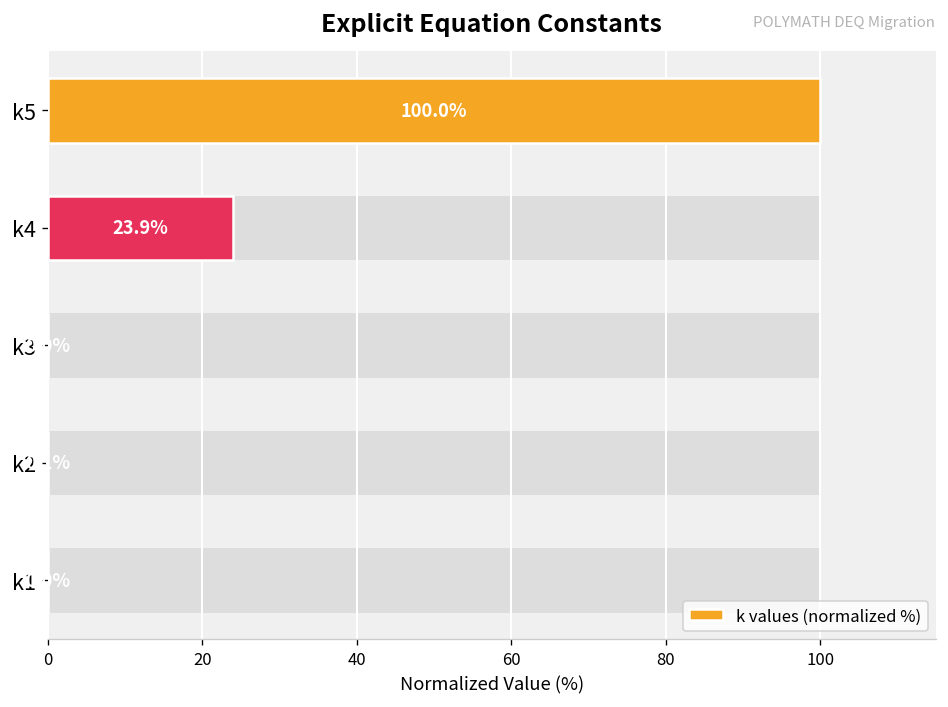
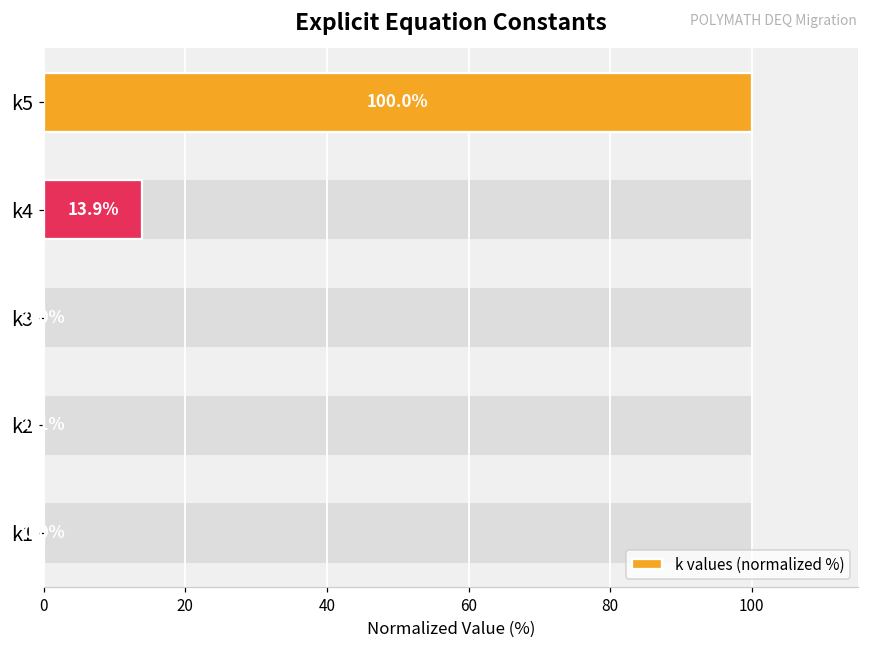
  {
    "k values (normalized %)": {
      "k5": "100.0%",
-     "k4": "23.9%"
+     "k4": "13.9%"
    }
  }
